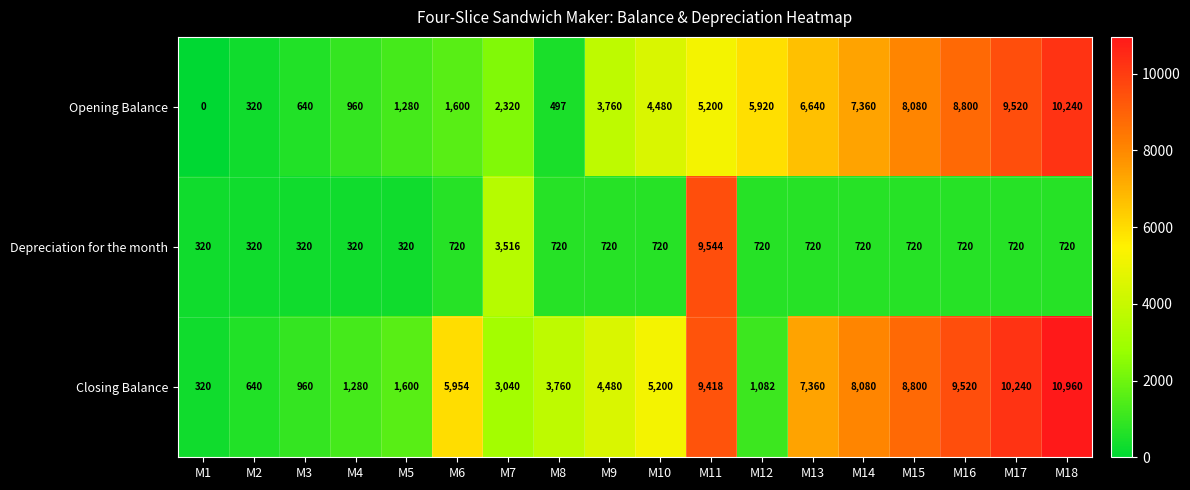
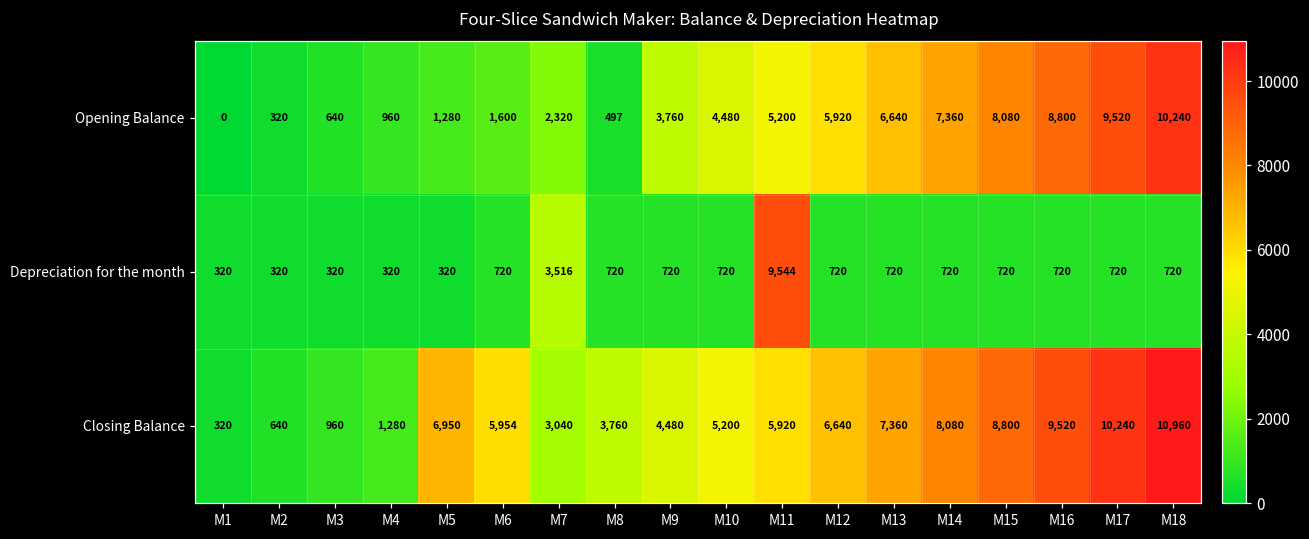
  {
    "Opening Balance": {
      "M1": "0",
      "M2": "320",
      "M3": "640",
      "M4": "960",
      "M5": "1,280",
      "M6": "1,600",
      "M7": "2,320",
      "M8": "497",
      "M9": "3,760",
      "M10": "4,480",
      "M11": "5,200",
      "M12": "5,920",
      "M13": "6,640",
      "M14": "7,360",
      "M15": "8,080",
      "M16": "8,800",
      "M17": "9,520",
      "M18": "10,240"
    },
    "Depreciation for the month": {
      "M1": "320",
      "M2": "320",
      "M3": "320",
      "M4": "320",
      "M5": "320",
      "M6": "720",
      "M7": "3,516",
      "M8": "720",
      "M9": "720",
      "M10": "720",
      "M11": "9,544",
      "M12": "720",
      "M13": "720",
      "M14": "720",
      "M15": "720",
      "M16": "720",
      "M17": "720",
      "M18": "720"
    },
    "Closing Balance": {
      "M1": "320",
      "M2": "640",
      "M3": "960",
      "M4": "1,280",
-     "M5": "1,600",
+     "M5": "6,950",
      "M6": "5,954",
      "M7": "3,040",
      "M8": "3,760",
      "M9": "4,480",
      "M10": "5,200",
-     "M11": "9,418",
-     "M12": "1,082",
+     "M11": "5,920",
+     "M12": "6,640",
      "M13": "7,360",
      "M14": "8,080",
      "M15": "8,800",
      "M16": "9,520",
      "M17": "10,240",
      "M18": "10,960"
    }
  }
